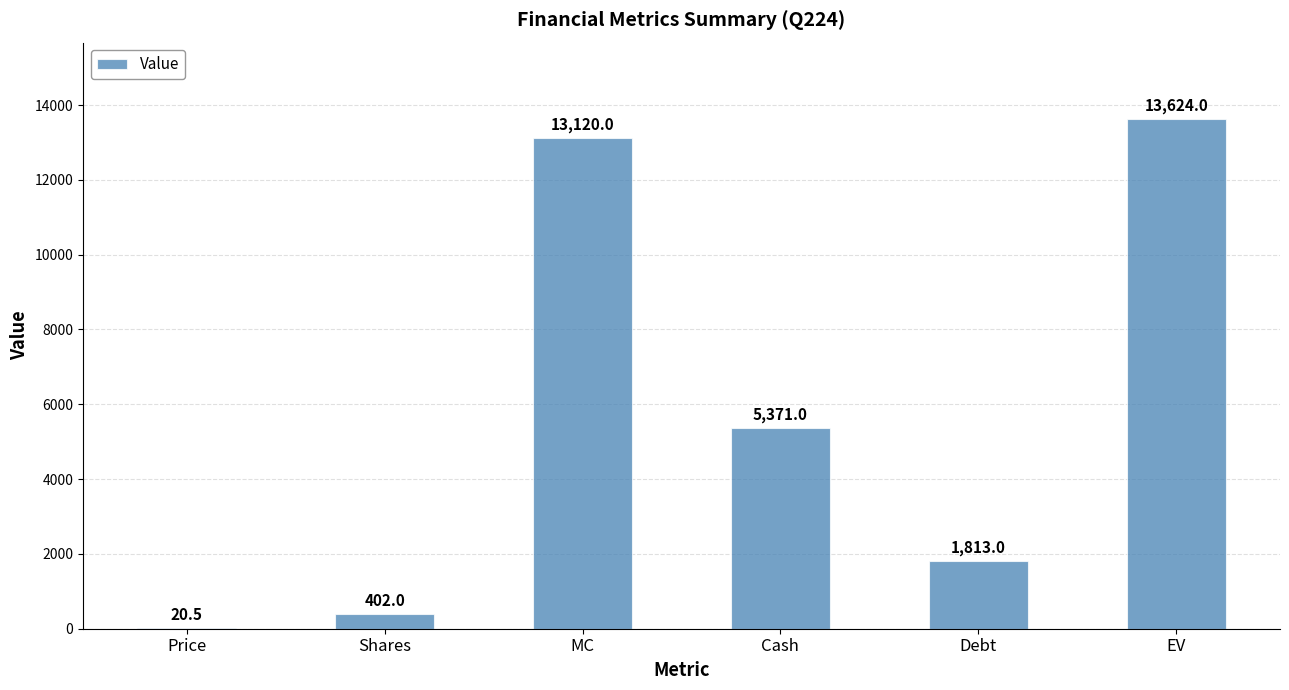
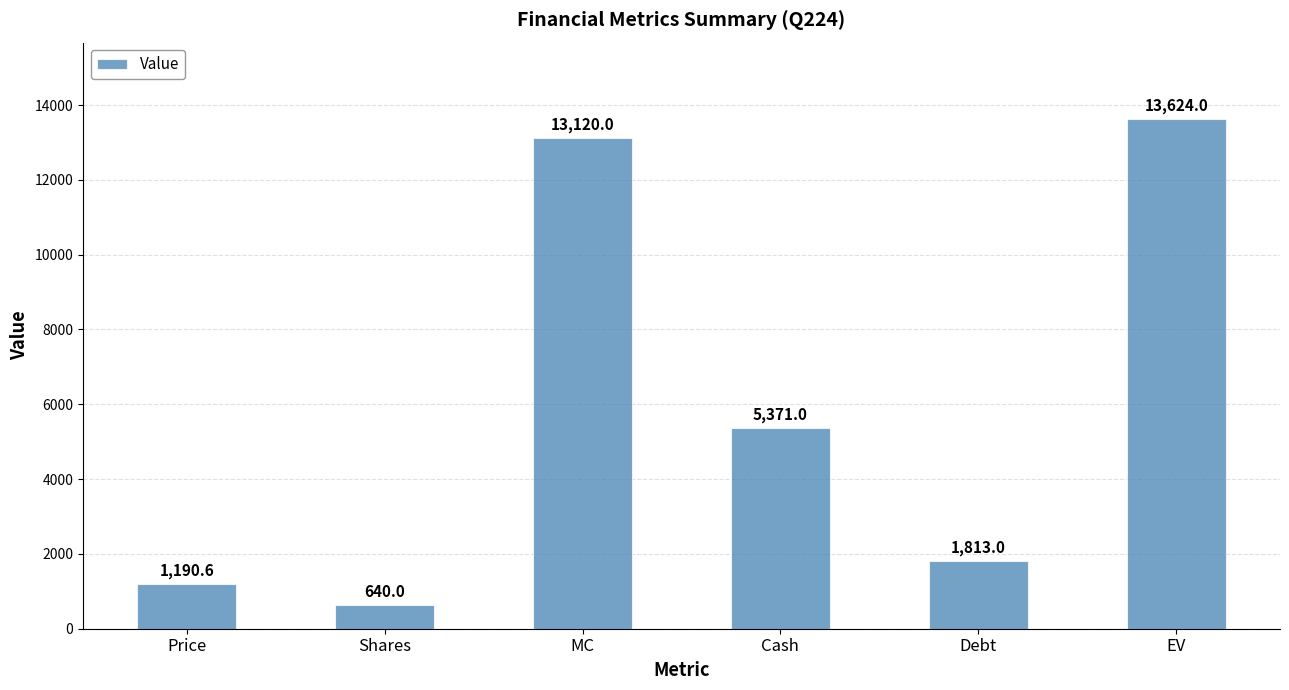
  {
-   "Price": "20.5",
-   "Shares": "402.0",
+   "Price": "1,190.6",
+   "Shares": "640.0",
    "MC": "13,120.0",
    "Cash": "5,371.0",
    "Debt": "1,813.0",
    "EV": "13,624.0"
  }
